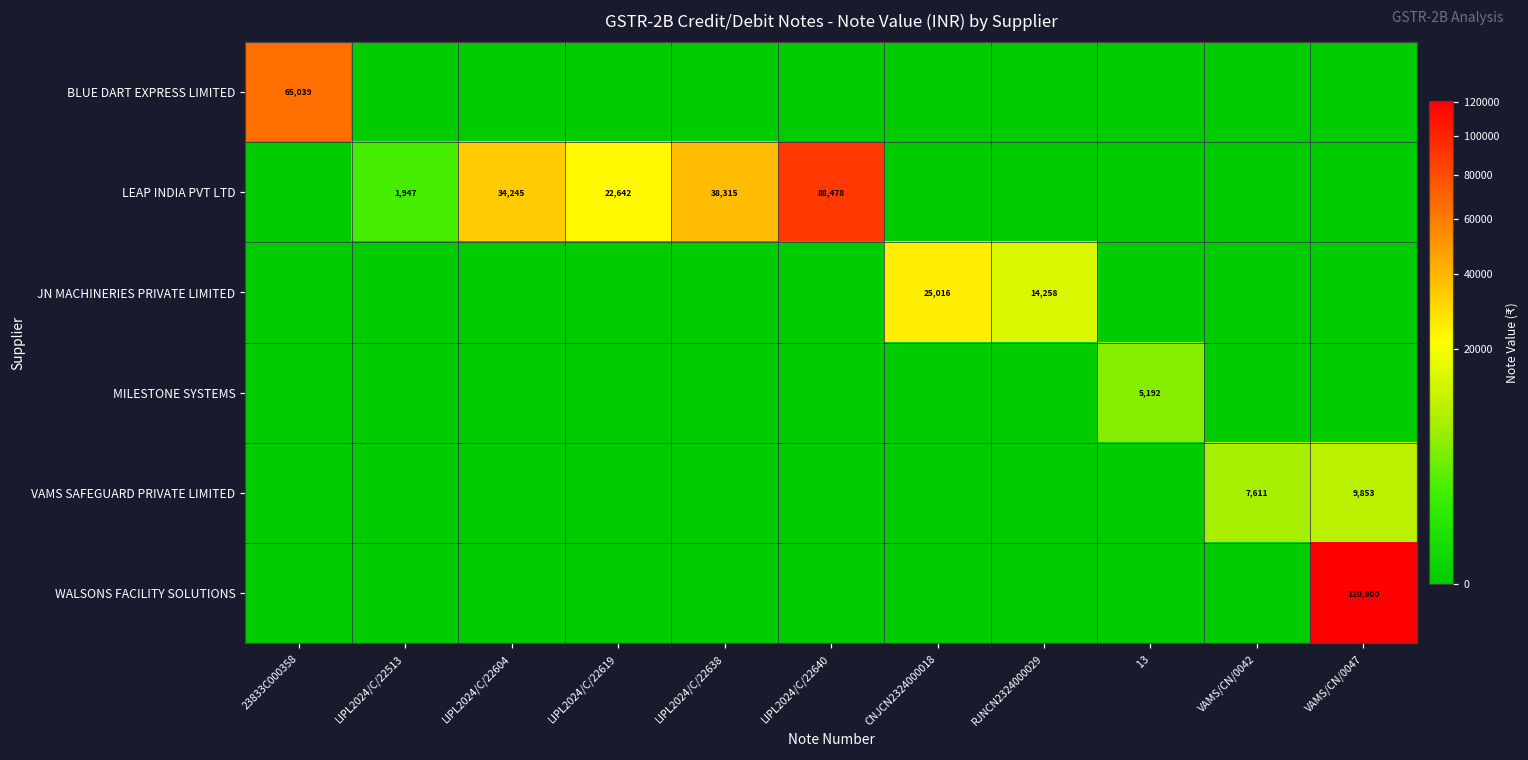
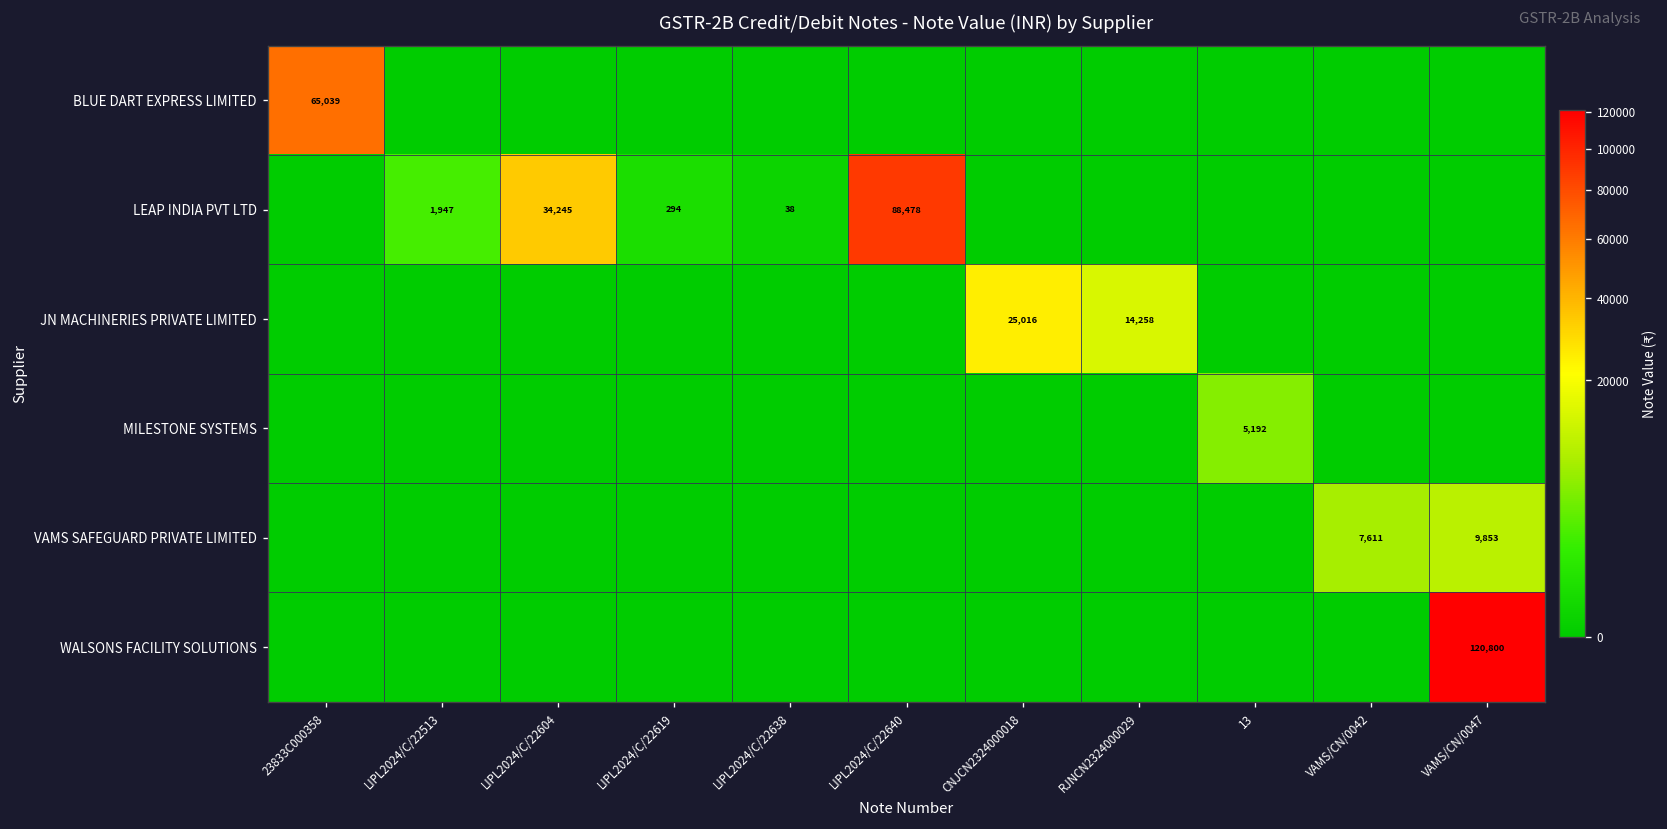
  {
    "BLUE DART EXPRESS LIMITED": {
      "23833C000358": "65,039"
    },
    "LEAP INDIA PVT LTD": {
      "LIPL2024/C/22513": "1,947",
      "LIPL2024/C/22604": "34,245",
-     "LIPL2024/C/22619": "22,642",
-     "LIPL2024/C/22638": "38,315",
+     "LIPL2024/C/22619": "294",
+     "LIPL2024/C/22638": "38",
      "LIPL2024/C/22640": "88,478"
    },
    "JN MACHINERIES PRIVATE LIMITED": {
      "CNJCN2324000018": "25,016",
      "RJNCN2324000029": "14,258"
    },
    "MILESTONE SYSTEMS": {
      "13": "5,192"
    },
    "VAMS SAFEGUARD PRIVATE LIMITED": {
      "VAMS/CN/0042": "7,611",
      "VAMS/CN/0047": "9,853"
    },
    "WALSONS FACILITY SOLUTIONS": {
      "VAMS/CN/0047": "120,800"
    }
  }
